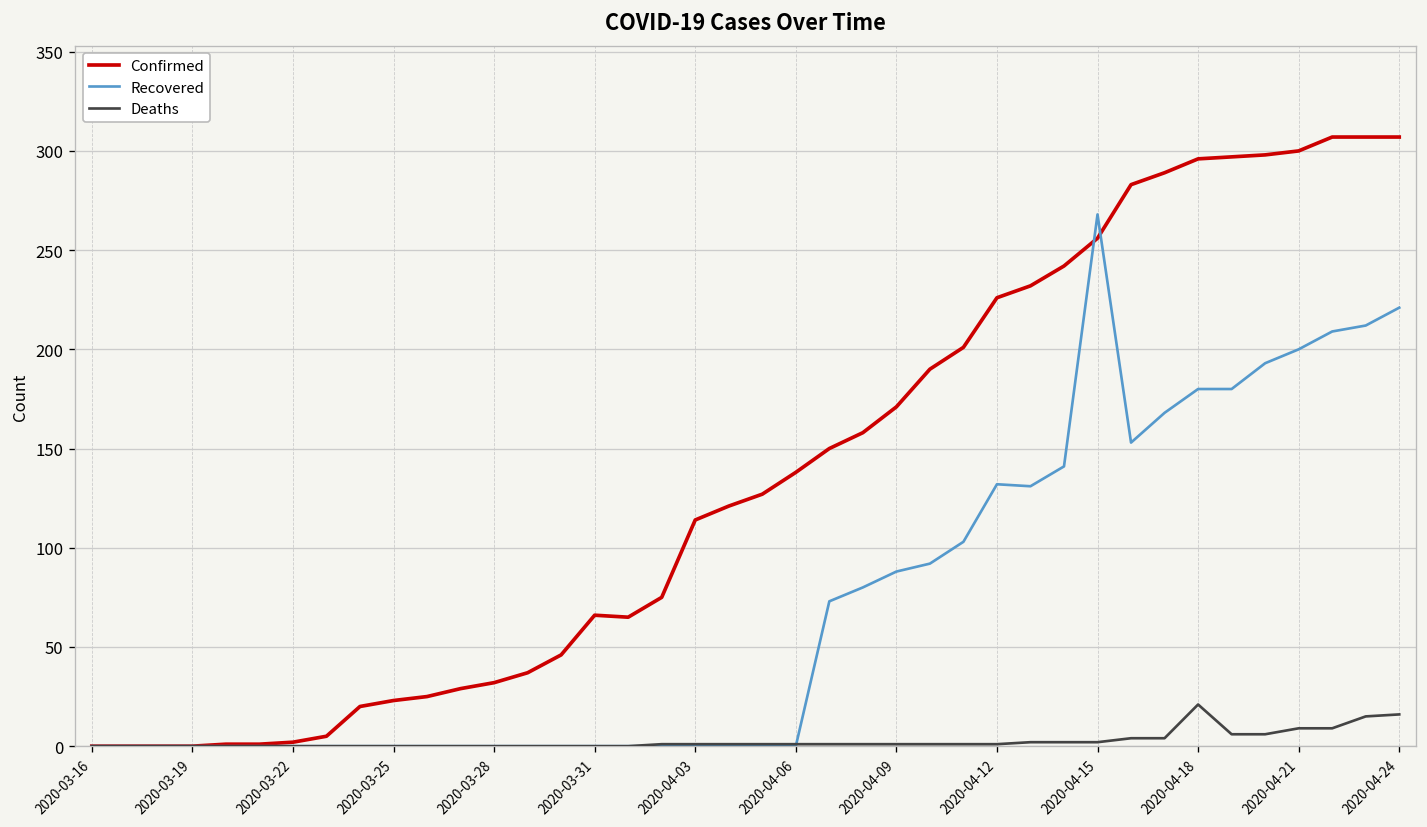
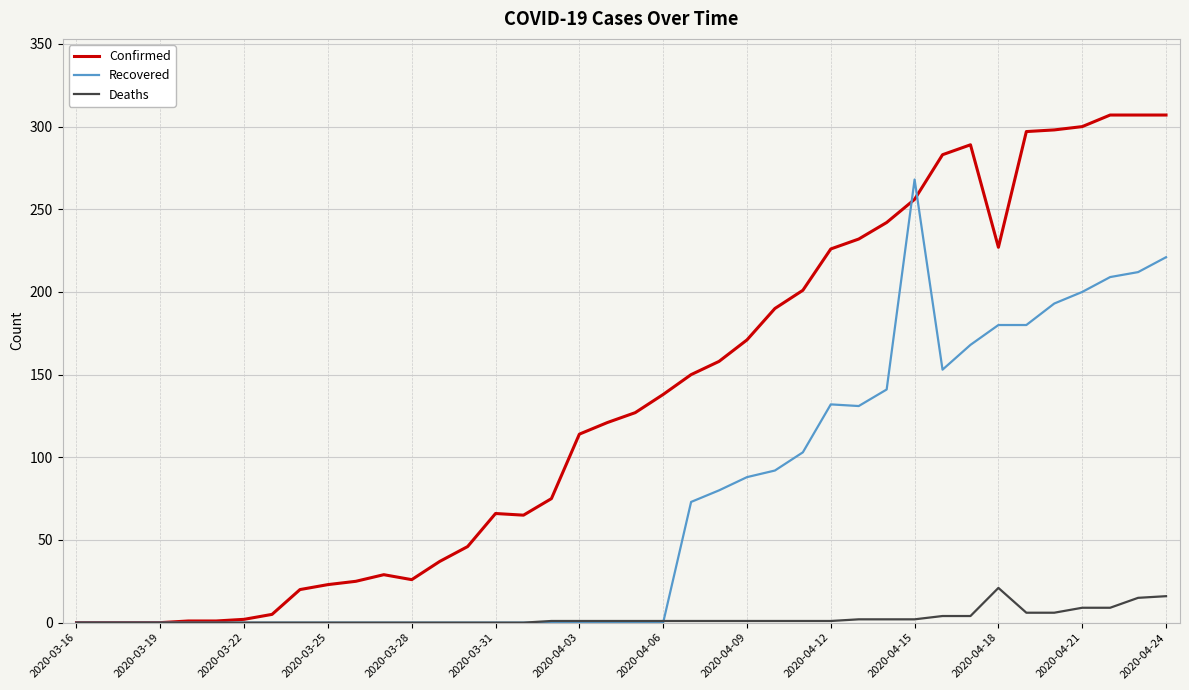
  {
    "Confirmed": {
      "2020-03-22": 2,
      "2020-03-25": 23,
-     "2020-03-28": 32,
+     "2020-03-28": 26,
      "2020-03-31": 66,
      "2020-04-03": 114,
      "2020-04-06": 138,
      "2020-04-09": 171,
      "2020-04-12": 226,
      "2020-04-15": 256,
-     "2020-04-18": 296,
+     "2020-04-18": 227,
      "2020-04-21": 300,
      "2020-04-24": 307
    },
    "Recovered": {
      "2020-04-09": 88,
      "2020-04-12": 132,
      "2020-04-15": 268,
      "2020-04-18": 180,
      "2020-04-21": 200,
      "2020-04-24": 221
    },
    "Deaths": {
      "2020-04-09": 1,
      "2020-04-12": 1,
      "2020-04-15": 2,
      "2020-04-18": 21,
      "2020-04-21": 9,
      "2020-04-24": 16
    }
  }
